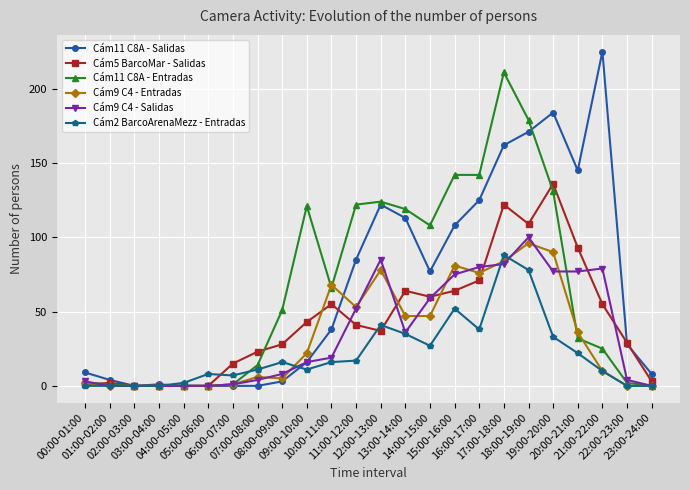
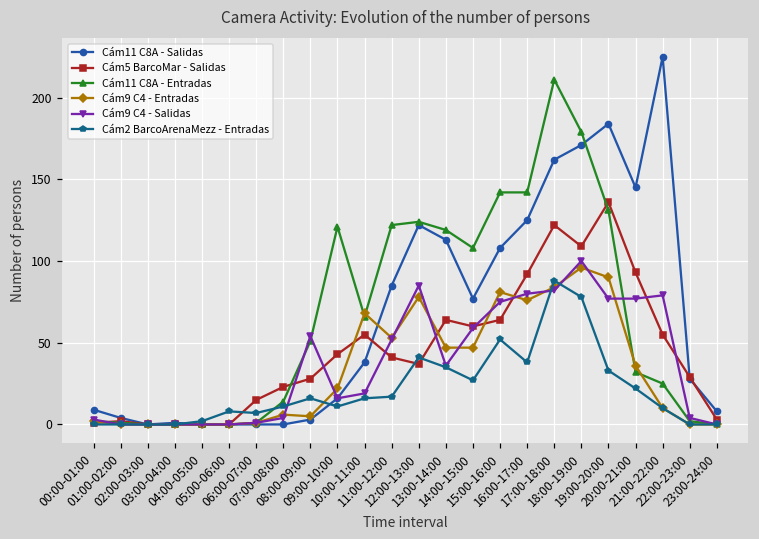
  {
    "Cám5 BarcoMar - Salidas": {
      "06:00-07:00": 15,
      "07:00-08:00": 23,
      "08:00-09:00": 28,
      "09:00-10:00": 43,
      "10:00-11:00": 55,
      "11:00-12:00": 41,
      "12:00-13:00": 37,
      "13:00-14:00": 64,
      "15:00-16:00": 64,
-     "16:00-17:00": 71,
+     "16:00-17:00": 92,
      "17:00-18:00": 122,
      "18:00-19:00": 109,
      "19:00-20:00": 136,
      "20:00-21:00": 93,
      "21:00-22:00": 55,
      "23:00-24:00": 3
    },
    "Cám11 C8A - Entradas": {
      "07:00-08:00": 14,
      "08:00-09:00": 51,
      "09:00-10:00": 121,
      "10:00-11:00": 66,
      "11:00-12:00": 122,
      "12:00-13:00": 124,
      "13:00-14:00": 119,
      "14:00-15:00": 108,
      "15:00-16:00": 142,
      "16:00-17:00": 142,
      "17:00-18:00": 211,
      "18:00-19:00": 179,
      "19:00-20:00": 131,
      "20:00-21:00": 32,
      "21:00-22:00": 25,
      "22:00-23:00": 2
    },
    "Cám9 C4 - Entradas": {
      "07:00-08:00": 6,
      "08:00-09:00": 5,
      "09:00-10:00": 22,
      "10:00-11:00": 68,
      "12:00-13:00": 78,
      "13:00-14:00": 47,
      "14:00-15:00": 47,
      "15:00-16:00": 81,
      "16:00-17:00": 76,
      "17:00-18:00": 84,
      "18:00-19:00": 96,
      "19:00-20:00": 90,
      "20:00-21:00": 36
    },
    "Cám9 C4 - Salidas": {
      "07:00-08:00": 4,
-     "08:00-09:00": 8,
+     "08:00-09:00": 54,
      "10:00-11:00": 19,
      "12:00-13:00": 85,
      "15:00-16:00": 75,
      "16:00-17:00": 80,
      "17:00-18:00": 82,
      "18:00-19:00": 100,
      "19:00-20:00": 77,
      "20:00-21:00": 77,
      "21:00-22:00": 79,
      "22:00-23:00": 4
    }
  }
